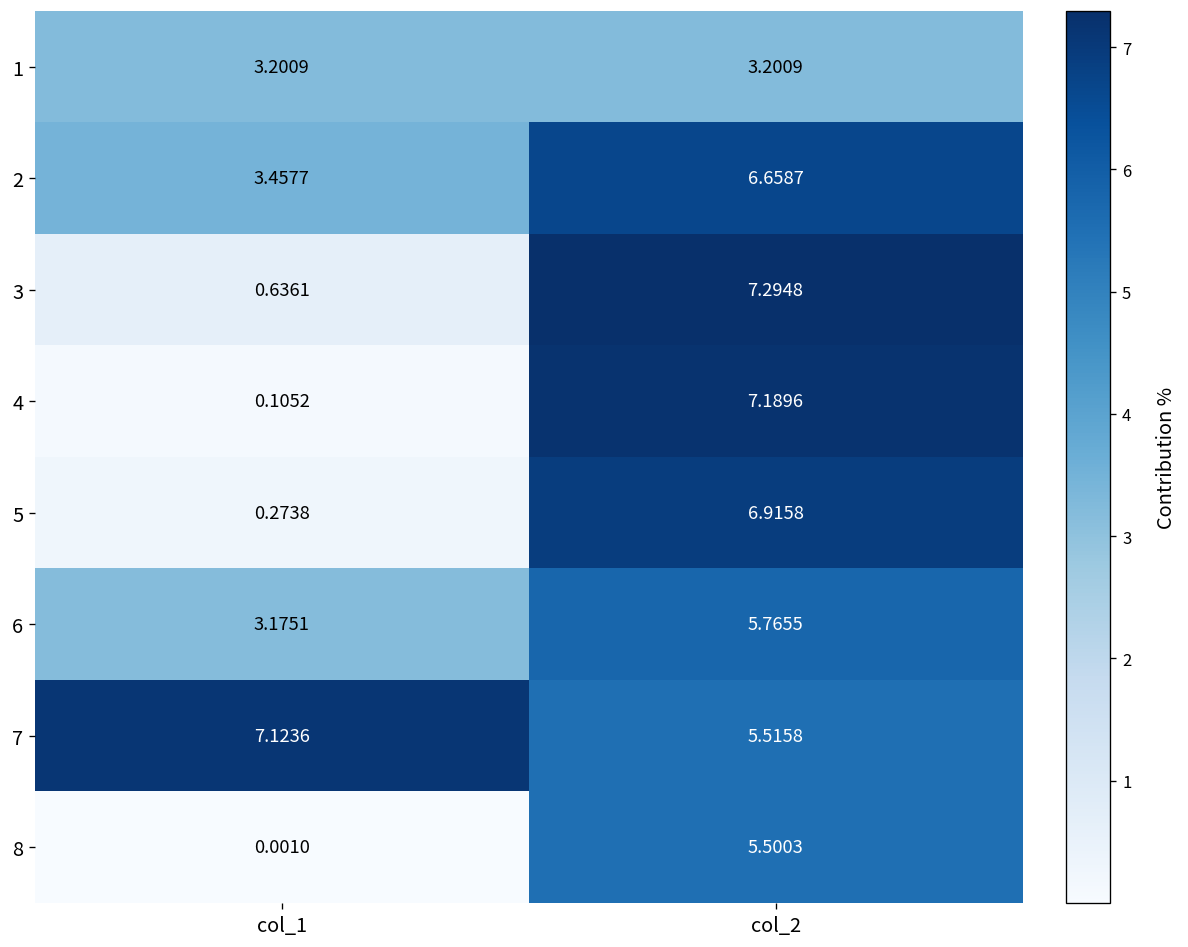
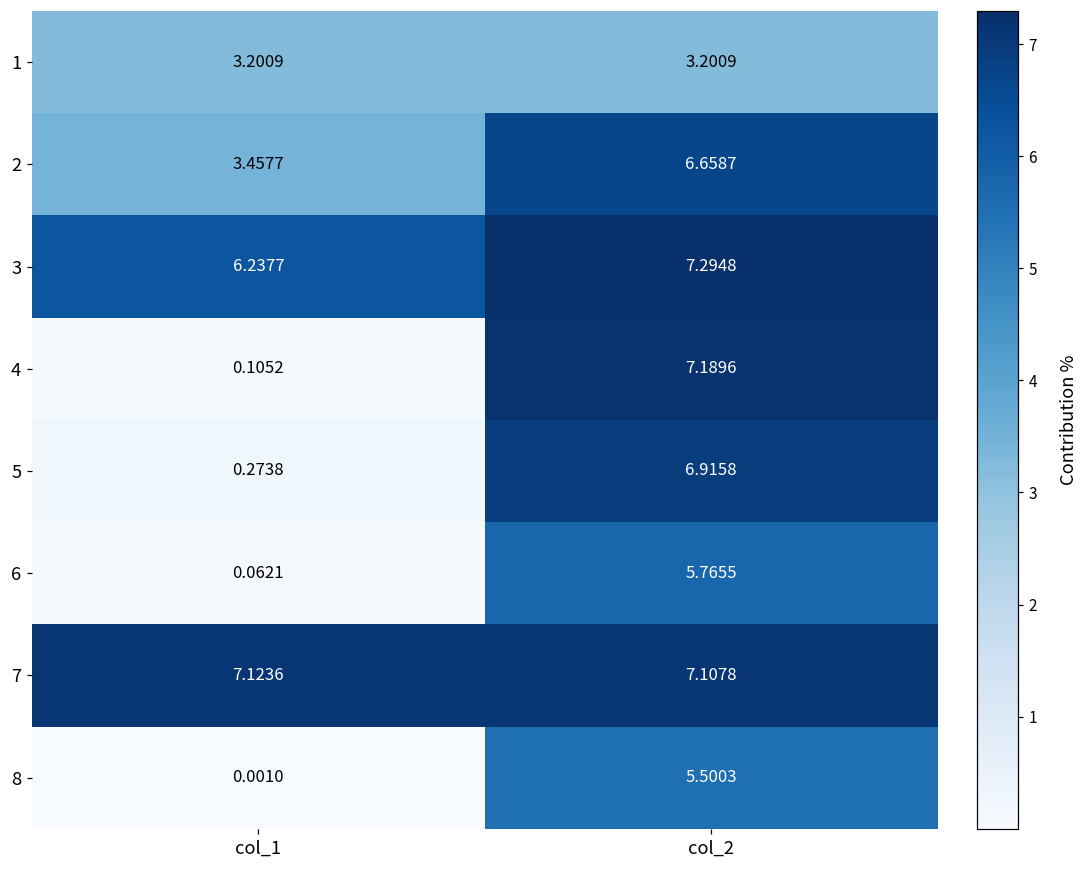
  {
    "1": {
      "col_1": 3.2009,
      "col_2": 3.2009
    },
    "2": {
      "col_1": 3.4577,
      "col_2": 6.6587
    },
    "3": {
-     "col_1": 0.6361,
+     "col_1": 6.2377,
      "col_2": 7.2948
    },
    "4": {
      "col_1": 0.1052,
      "col_2": 7.1896
    },
    "5": {
      "col_1": 0.2738,
      "col_2": 6.9158
    },
    "6": {
-     "col_1": 3.1751,
+     "col_1": 0.0621,
      "col_2": 5.7655
    },
    "7": {
      "col_1": 7.1236,
-     "col_2": 5.5158
+     "col_2": 7.1078
    },
    "8": {
      "col_1": 0.0010,
      "col_2": 5.5003
    }
  }
